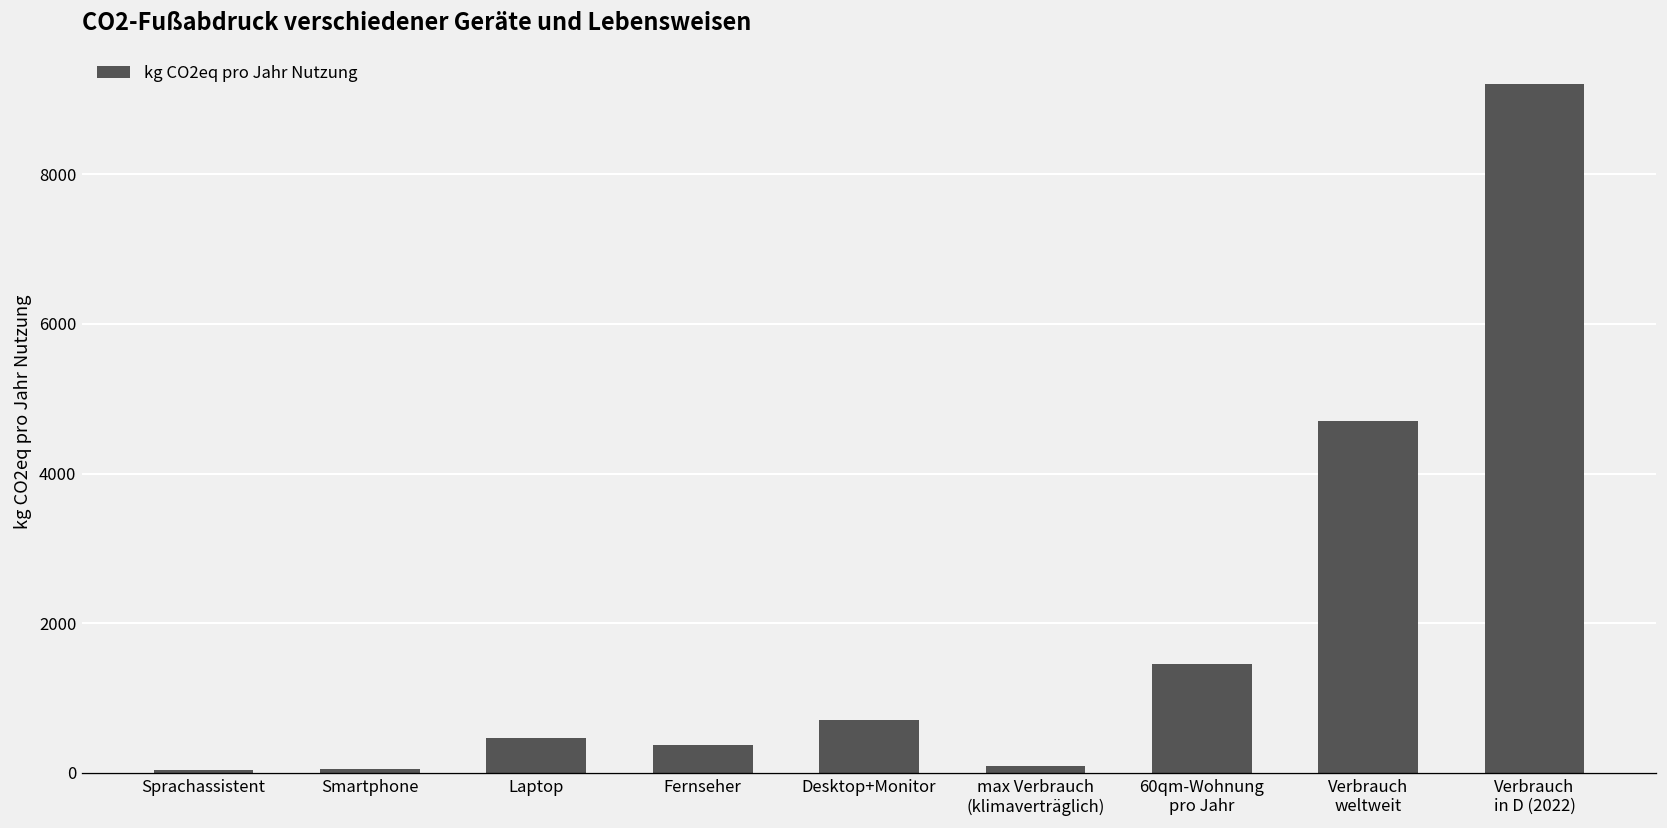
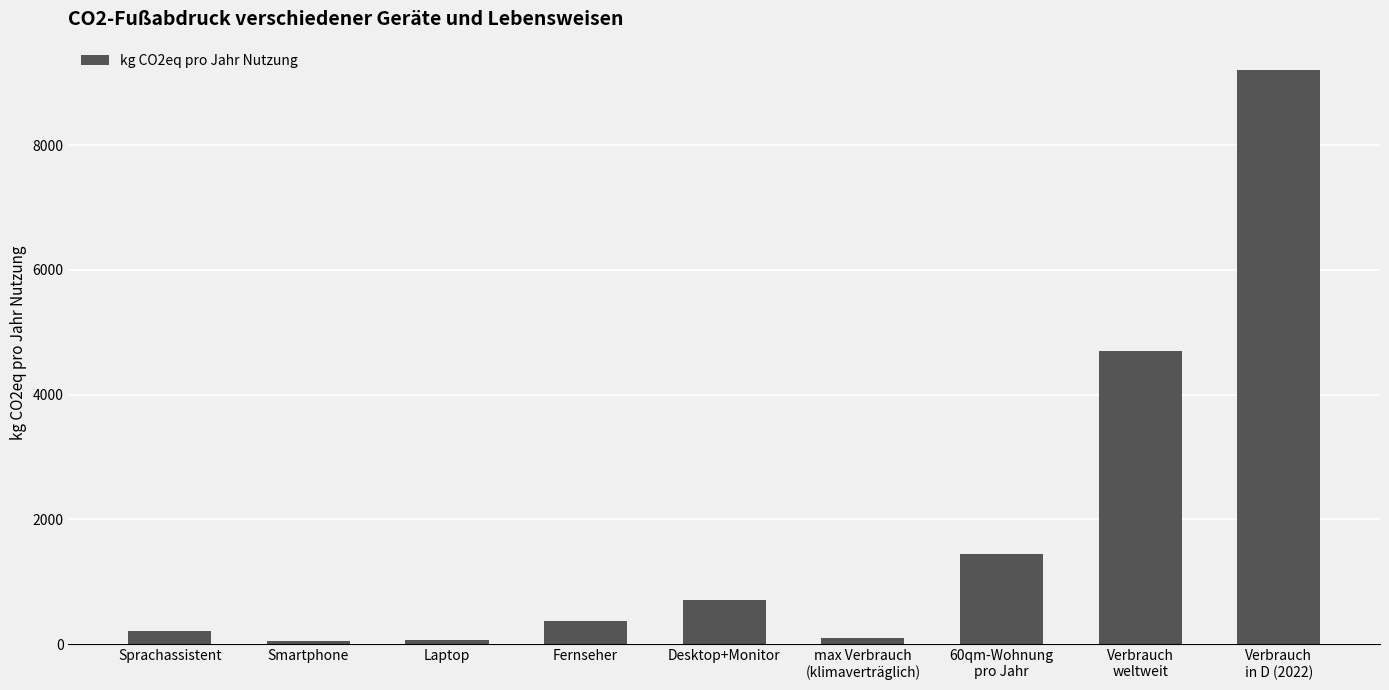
  {
-   "Sprachassistent": 0,
+   "Sprachassistent": 200,
    "Smartphone": 100,
-   "Laptop": 500,
+   "Laptop": 100,
    "Fernseher": 400,
    "Desktop+Monitor": 700,
    "max Verbrauch (klimaverträglich)": 100,
    "60qm-Wohnung pro Jahr": 1500,
    "Verbrauch weltweit": 4700,
    "Verbrauch in D (2022)": 9200
  }
